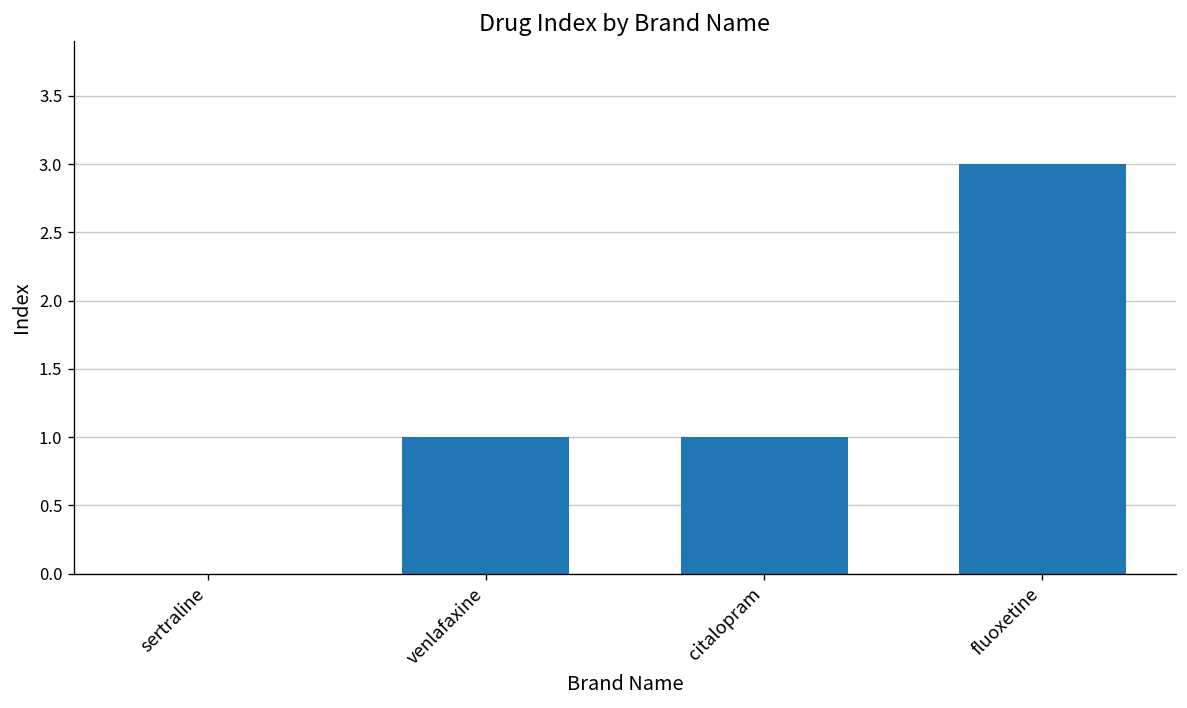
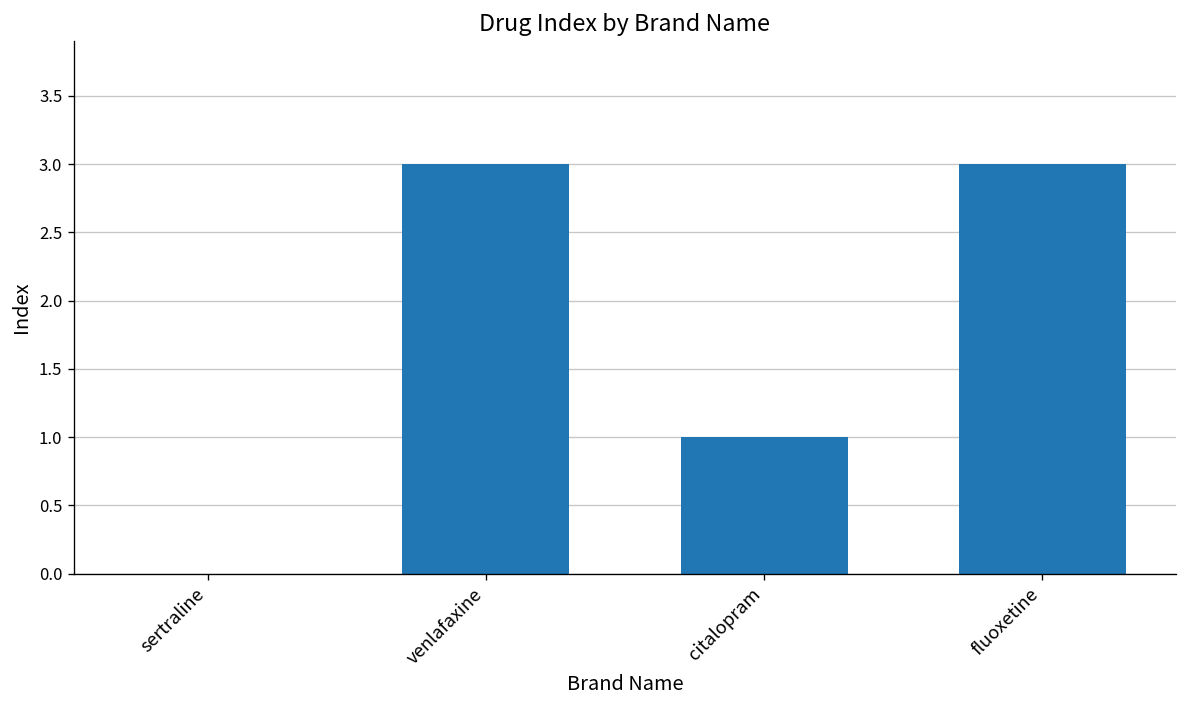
  {
    "sertraline": 0,
-   "venlafaxine": 1,
+   "venlafaxine": 3,
    "citalopram": 1,
    "fluoxetine": 3
  }
